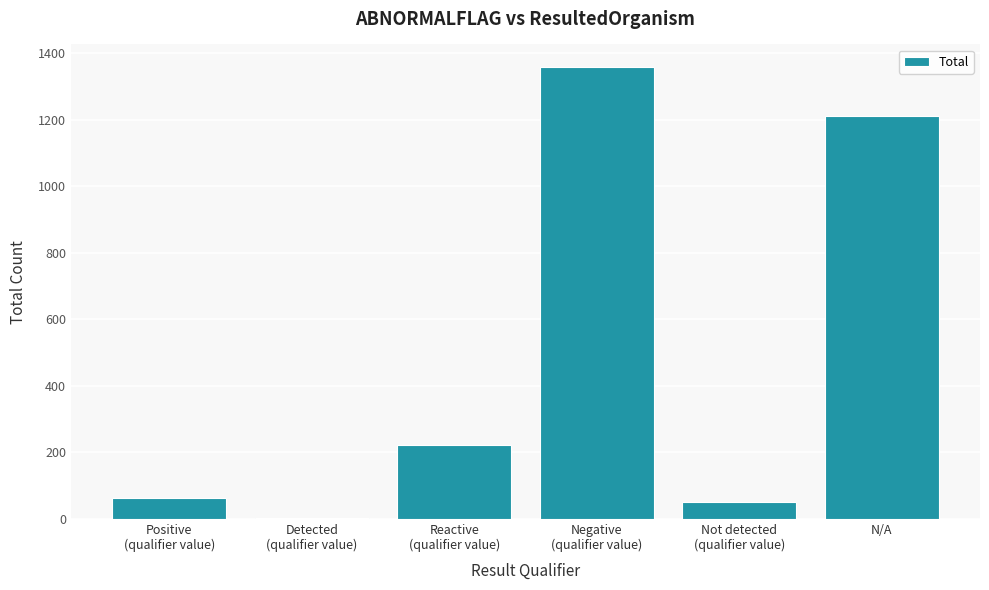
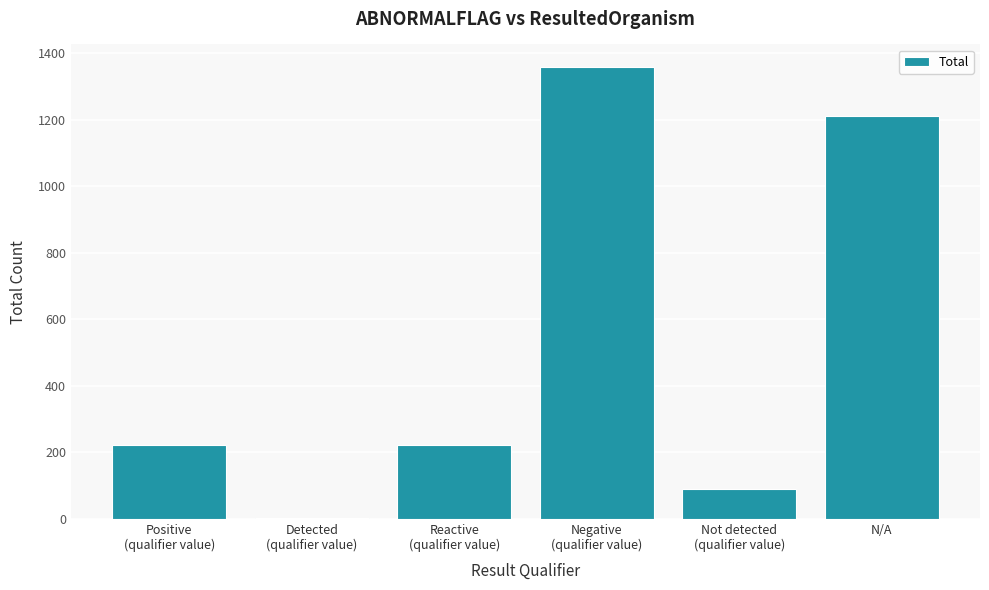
  {
-   "Positive (qualifier value)": 60,
+   "Positive (qualifier value)": 220,
    "Reactive (qualifier value)": 220,
    "Negative (qualifier value)": 1360,
-   "Not detected (qualifier value)": 50,
+   "Not detected (qualifier value)": 90,
    "N/A": 1210
  }
